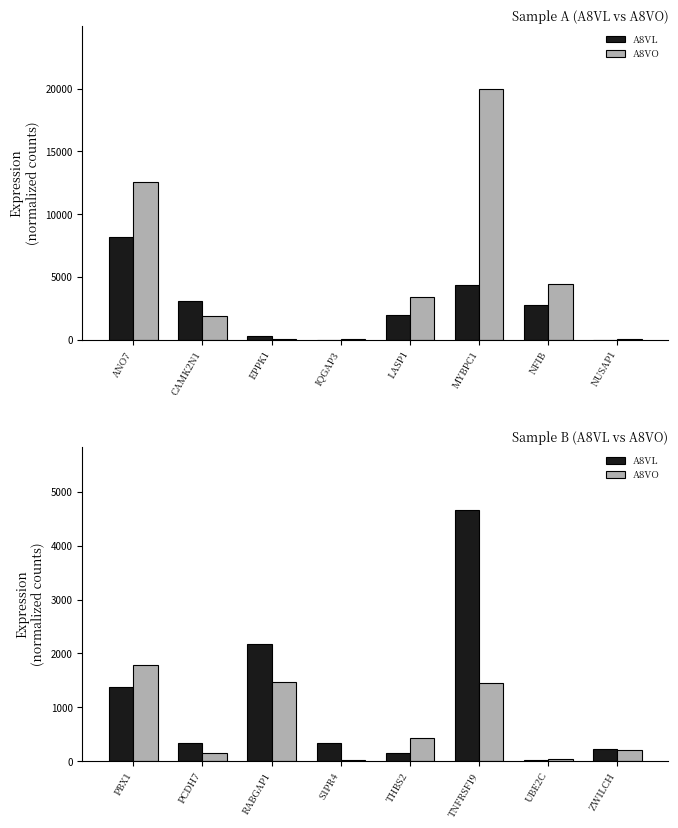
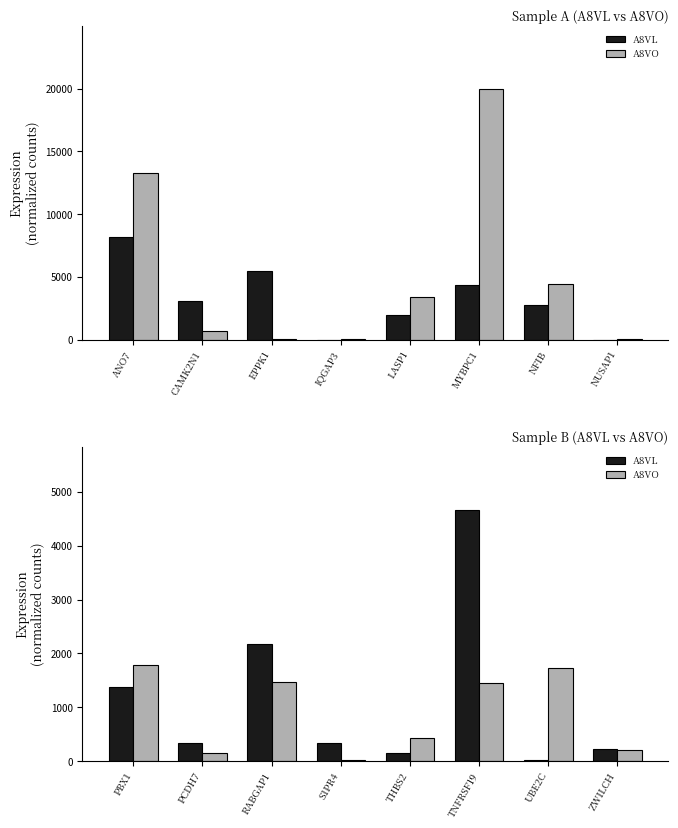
  {
    "Sample A (A8VL vs A8VO)": {
      "A8VL": {
        "ANO7": 8200,
        "CAMK2N1": 3100,
-       "EPPK1": 300,
+       "EPPK1": 5400,
        "LASP1": 2000,
        "MYBPC1": 4400,
        "NFIB": 2800
      },
      "A8VO": {
-       "ANO7": 12600,
-       "CAMK2N1": 1900,
+       "ANO7": 13300,
+       "CAMK2N1": 700,
        "LASP1": 3400,
        "MYBPC1": 20000,
        "NFIB": 4400
      }
    },
    "Sample B (A8VL vs A8VO)": {
      "A8VL": {
        "PBX1": 1400,
        "PCDH7": 300,
        "RABGAP1": 2200,
        "S1PR4": 300,
        "THBS2": 200,
        "TNFRSF19": 4700,
        "ZWILCH": 200
      },
      "A8VO": {
        "PBX1": 1800,
        "PCDH7": 100,
        "RABGAP1": 1500,
        "THBS2": 400,
        "TNFRSF19": 1400,
-       "UBE2C": 0,
+       "UBE2C": 1700,
        "ZWILCH": 200
      }
    }
  }
